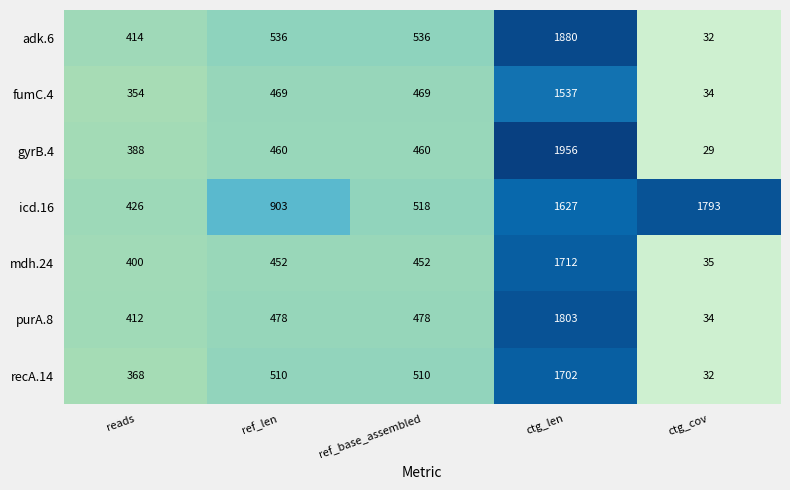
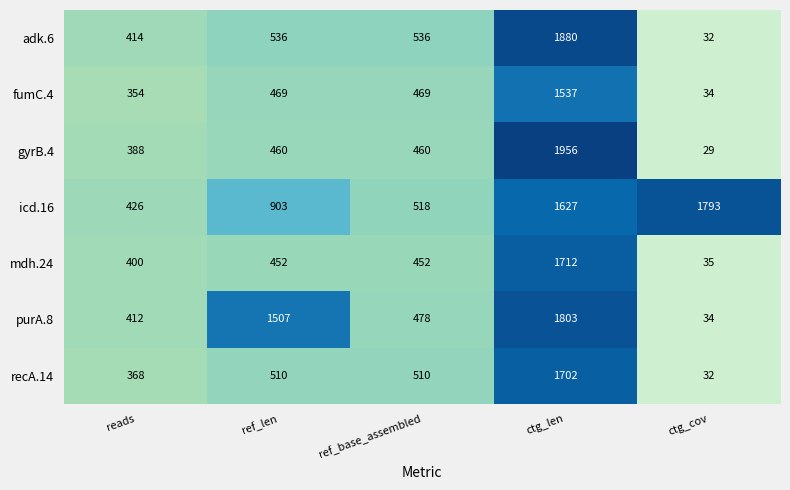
  {
    "adk.6": {
      "reads": 414,
      "ref_len": 536,
      "ref_base_assembled": 536,
      "ctg_len": 1880,
      "ctg_cov": 32
    },
    "fumC.4": {
      "reads": 354,
      "ref_len": 469,
      "ref_base_assembled": 469,
      "ctg_len": 1537,
      "ctg_cov": 34
    },
    "gyrB.4": {
      "reads": 388,
      "ref_len": 460,
      "ref_base_assembled": 460,
      "ctg_len": 1956,
      "ctg_cov": 29
    },
    "icd.16": {
      "reads": 426,
      "ref_len": 903,
      "ref_base_assembled": 518,
      "ctg_len": 1627,
      "ctg_cov": 1793
    },
    "mdh.24": {
      "reads": 400,
      "ref_len": 452,
      "ref_base_assembled": 452,
      "ctg_len": 1712,
      "ctg_cov": 35
    },
    "purA.8": {
      "reads": 412,
-     "ref_len": 478,
+     "ref_len": 1507,
      "ref_base_assembled": 478,
      "ctg_len": 1803,
      "ctg_cov": 34
    },
    "recA.14": {
      "reads": 368,
      "ref_len": 510,
      "ref_base_assembled": 510,
      "ctg_len": 1702,
      "ctg_cov": 32
    }
  }
